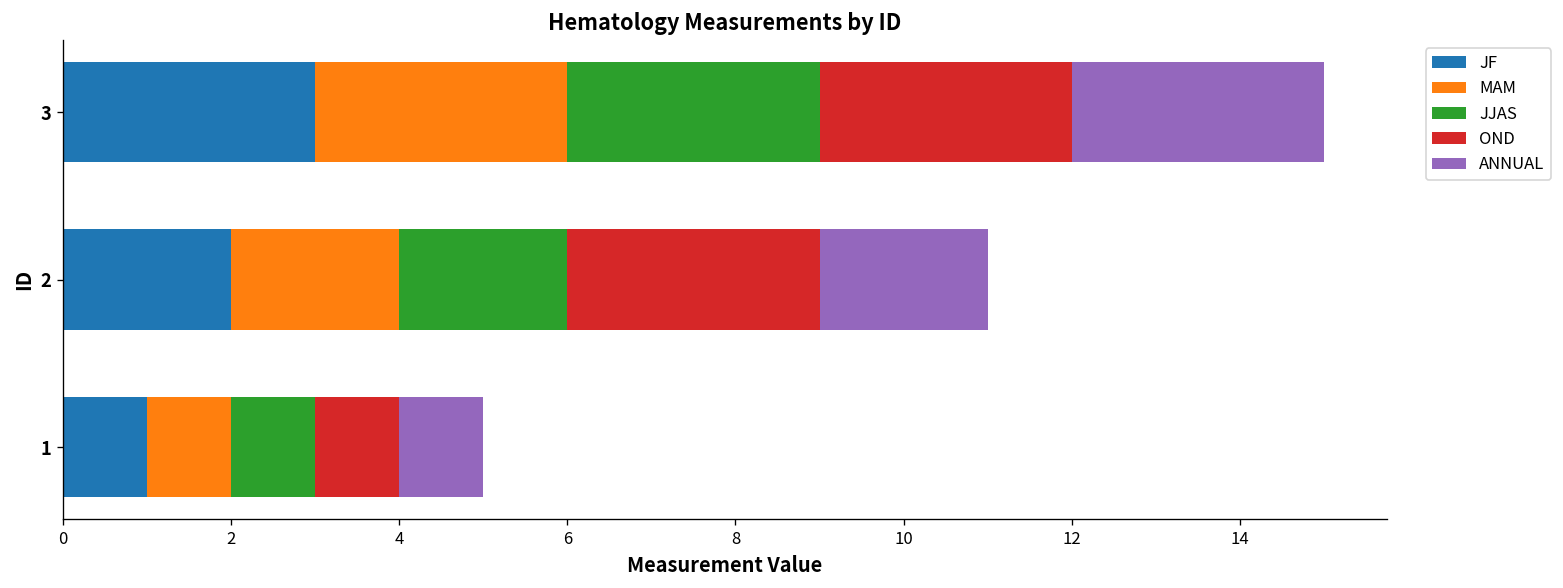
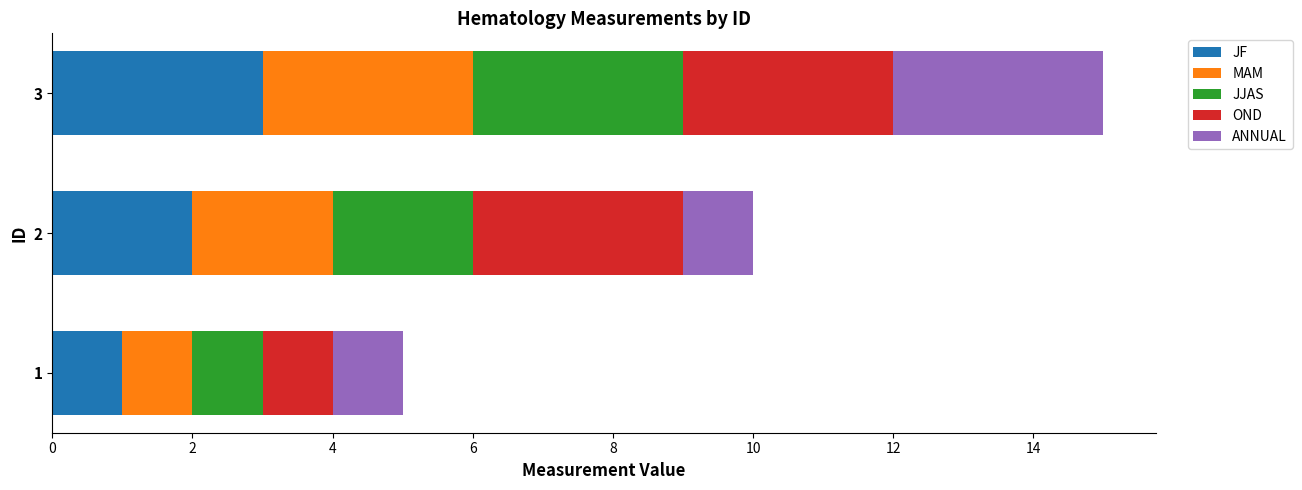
  {
    "JF": {
      "3": 3,
      "2": 2,
      "1": 1
    },
    "MAM": {
      "3": 3,
      "2": 2,
      "1": 1
    },
    "JJAS": {
      "3": 3,
      "2": 2,
      "1": 1
    },
    "OND": {
      "3": 3,
      "2": 3,
      "1": 1
    },
    "ANNUAL": {
      "3": 3,
-     "2": 2,
+     "2": 1,
      "1": 1
    }
  }
